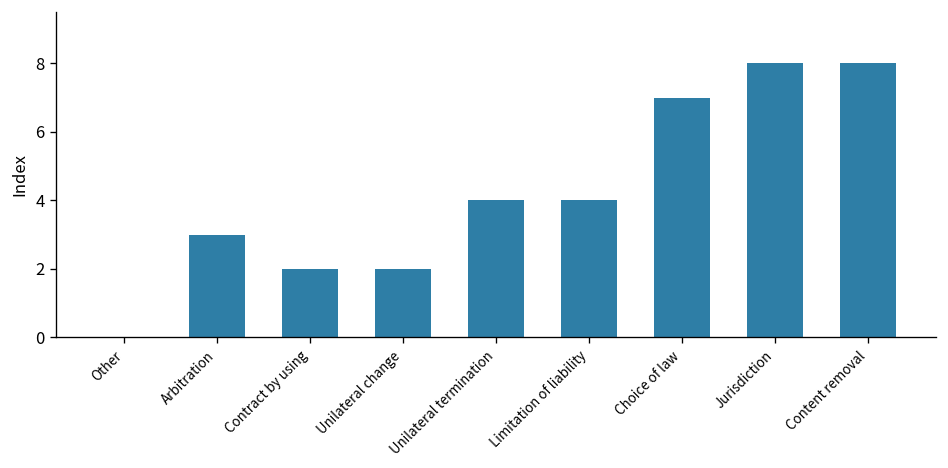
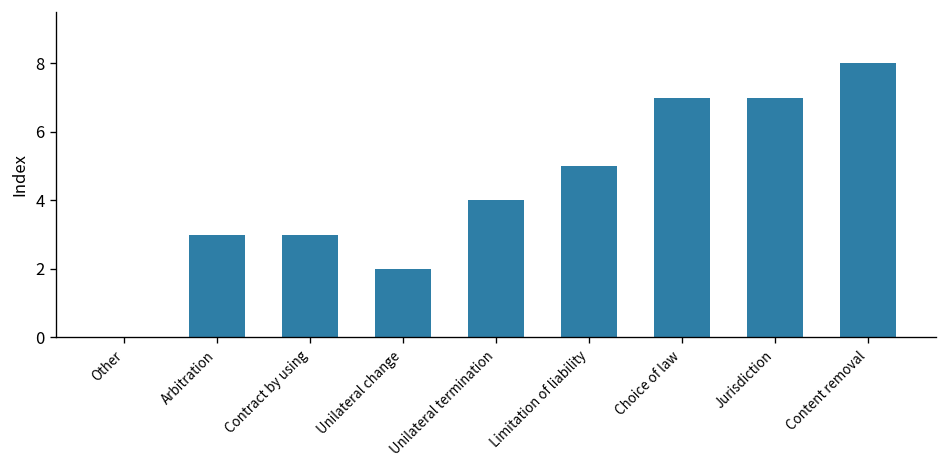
  {
    "Other": 0,
    "Arbitration": 3,
-   "Contract by using": 2,
+   "Contract by using": 3,
    "Unilateral change": 2,
    "Unilateral termination": 4,
-   "Limitation of liability": 4,
+   "Limitation of liability": 5,
    "Choice of law": 7,
-   "Jurisdiction": 8,
+   "Jurisdiction": 7,
    "Content removal": 8
  }
